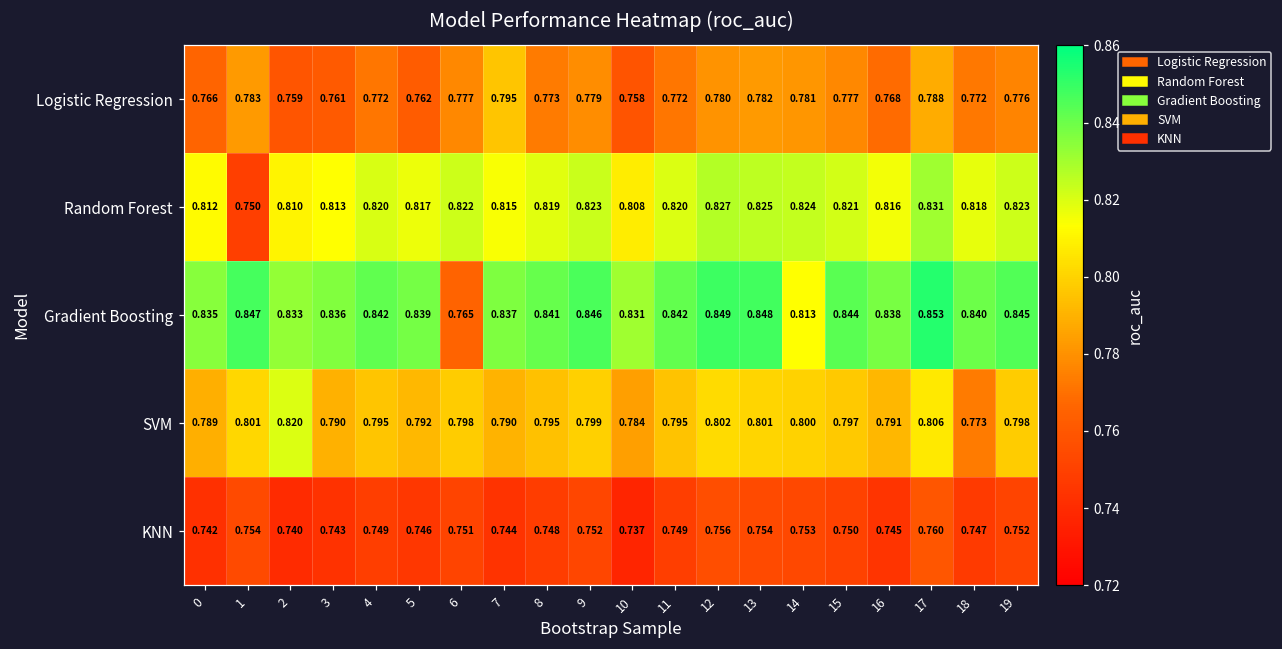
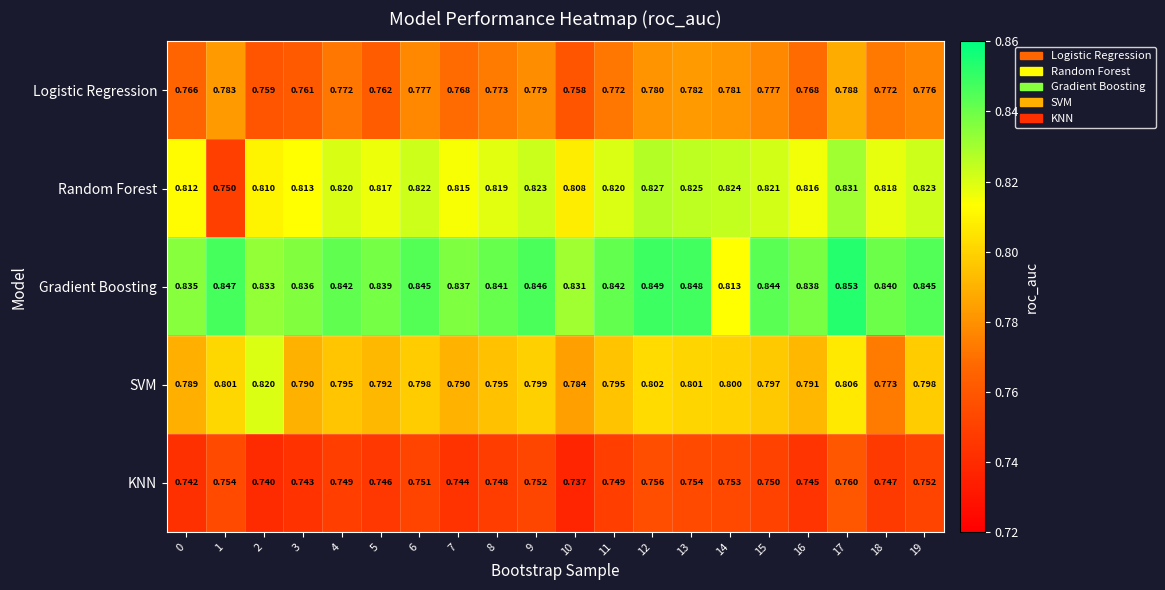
  {
    "Logistic Regression": {
      "0": 0.766,
      "1": 0.783,
      "2": 0.759,
      "3": 0.761,
      "4": 0.772,
      "5": 0.762,
      "6": 0.777,
-     "7": 0.795,
+     "7": 0.768,
      "8": 0.773,
      "9": 0.779,
      "10": 0.758,
      "11": 0.772,
      "12": 0.780,
      "13": 0.782,
      "14": 0.781,
      "15": 0.777,
      "16": 0.768,
      "17": 0.788,
      "18": 0.772,
      "19": 0.776
    },
    "Random Forest": {
      "0": 0.812,
      "1": 0.750,
      "2": 0.810,
      "3": 0.813,
      "4": 0.820,
      "5": 0.817,
      "6": 0.822,
      "7": 0.815,
      "8": 0.819,
      "9": 0.823,
      "10": 0.808,
      "11": 0.820,
      "12": 0.827,
      "13": 0.825,
      "14": 0.824,
      "15": 0.821,
      "16": 0.816,
      "17": 0.831,
      "18": 0.818,
      "19": 0.823
    },
    "Gradient Boosting": {
      "0": 0.835,
      "1": 0.847,
      "2": 0.833,
      "3": 0.836,
      "4": 0.842,
      "5": 0.839,
-     "6": 0.765,
+     "6": 0.845,
      "7": 0.837,
      "8": 0.841,
      "9": 0.846,
      "10": 0.831,
      "11": 0.842,
      "12": 0.849,
      "13": 0.848,
      "14": 0.813,
      "15": 0.844,
      "16": 0.838,
      "17": 0.853,
      "18": 0.840,
      "19": 0.845
    },
    "SVM": {
      "0": 0.789,
      "1": 0.801,
      "2": 0.820,
      "3": 0.790,
      "4": 0.795,
      "5": 0.792,
      "6": 0.798,
      "7": 0.790,
      "8": 0.795,
      "9": 0.799,
      "10": 0.784,
      "11": 0.795,
      "12": 0.802,
      "13": 0.801,
      "14": 0.800,
      "15": 0.797,
      "16": 0.791,
      "17": 0.806,
      "18": 0.773,
      "19": 0.798
    },
    "KNN": {
      "0": 0.742,
      "1": 0.754,
      "2": 0.740,
      "3": 0.743,
      "4": 0.749,
      "5": 0.746,
      "6": 0.751,
      "7": 0.744,
      "8": 0.748,
      "9": 0.752,
      "10": 0.737,
      "11": 0.749,
      "12": 0.756,
      "13": 0.754,
      "14": 0.753,
      "15": 0.750,
      "16": 0.745,
      "17": 0.760,
      "18": 0.747,
      "19": 0.752
    }
  }
